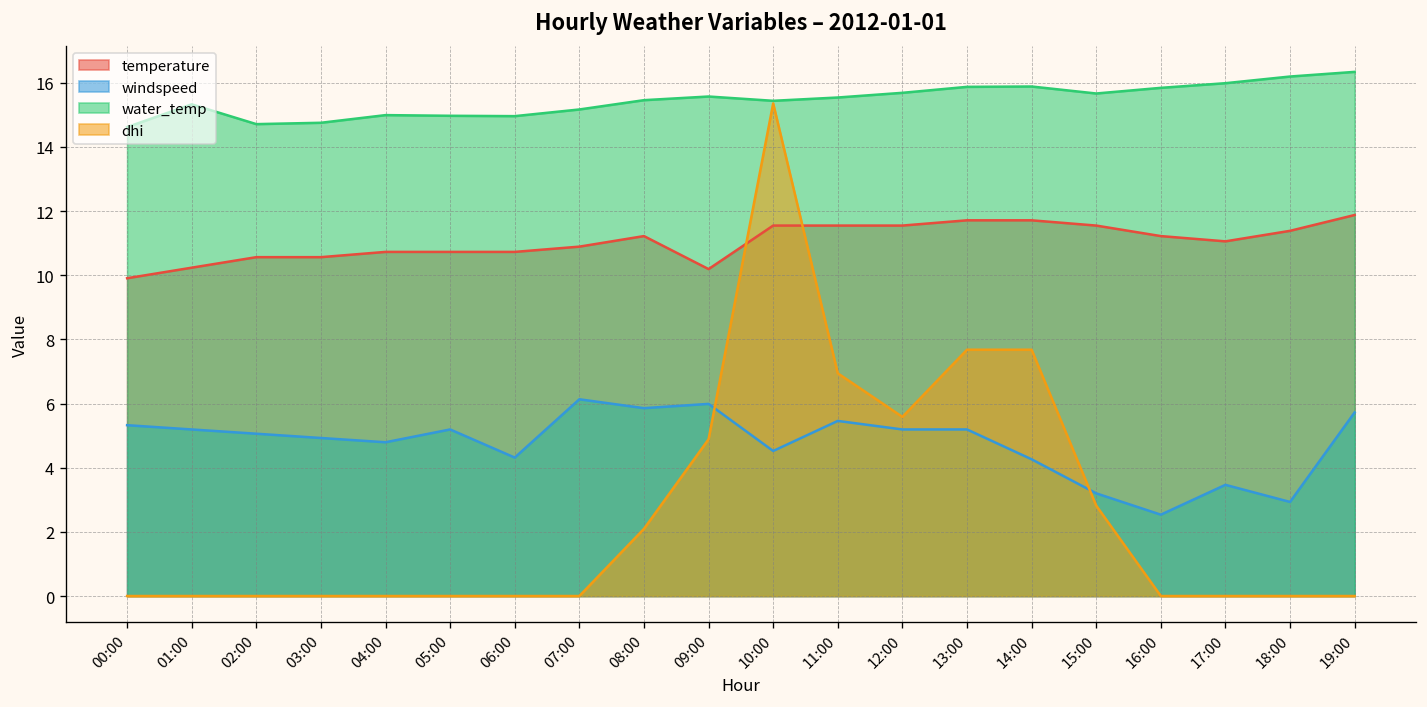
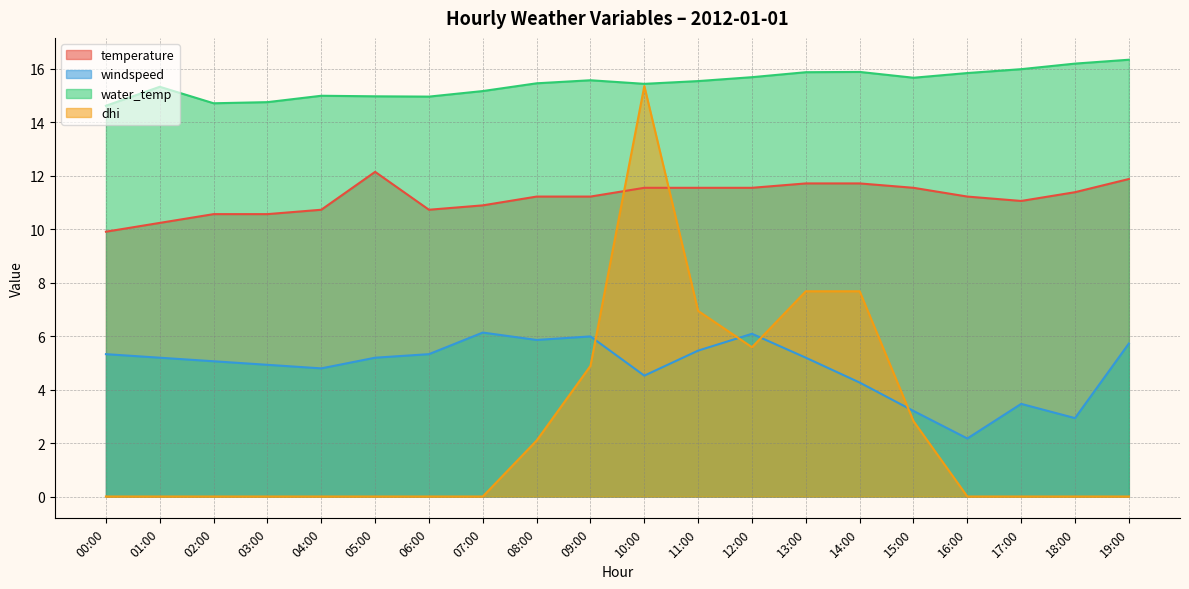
  {
    "temperature": {
      "00:00": 9.9,
      "01:00": 10.2,
      "02:00": 10.6,
      "03:00": 10.6,
      "04:00": 10.7,
-     "05:00": 10.7,
+     "05:00": 12.1,
      "06:00": 10.7,
      "07:00": 10.9,
      "08:00": 11.2,
-     "09:00": 10.2,
+     "09:00": 11.2,
      "10:00": 11.6,
      "11:00": 11.6,
      "12:00": 11.6,
      "13:00": 11.7,
      "14:00": 11.7,
      "15:00": 11.6,
      "16:00": 11.2,
      "17:00": 11.1,
      "18:00": 11.4,
      "19:00": 11.9
    },
    "windspeed": {
      "00:00": 5.3,
      "01:00": 5.2,
      "02:00": 5.1,
      "03:00": 4.9,
      "04:00": 4.8,
      "05:00": 5.2,
-     "06:00": 4.3,
+     "06:00": 5.3,
      "07:00": 6.1,
      "08:00": 5.9,
      "09:00": 6.0,
      "10:00": 4.5,
      "11:00": 5.5,
-     "12:00": 5.2,
+     "12:00": 6.1,
      "13:00": 5.2,
      "14:00": 4.3,
      "15:00": 3.2,
-     "16:00": 2.5,
+     "16:00": 2.2,
      "17:00": 3.5,
      "18:00": 2.9,
      "19:00": 5.7
    },
    "water_temp": {
      "02:00": 14.7,
      "03:00": 14.8,
      "04:00": 15.0,
      "05:00": 15.0,
      "06:00": 15.0,
      "07:00": 15.2,
      "08:00": 15.5,
      "09:00": 15.6,
      "11:00": 15.5,
      "12:00": 15.7,
      "13:00": 15.9,
      "14:00": 15.9,
      "15:00": 15.7,
      "16:00": 15.8,
      "17:00": 16.0,
      "18:00": 16.2,
      "19:00": 16.3
    },
    "dhi": {
      "00:00": 0.0,
      "01:00": 0.0,
      "02:00": 0.0,
      "03:00": 0.0,
      "04:00": 0.0,
      "05:00": 0.0,
      "06:00": 0.0,
      "07:00": 0.0,
      "08:00": 2.1,
      "09:00": 4.9,
      "11:00": 6.9,
      "12:00": 5.6,
      "13:00": 7.7,
      "14:00": 7.7,
      "15:00": 2.8,
      "16:00": 0.0,
      "17:00": 0.0,
      "18:00": 0.0,
      "19:00": 0.0
    }
  }
